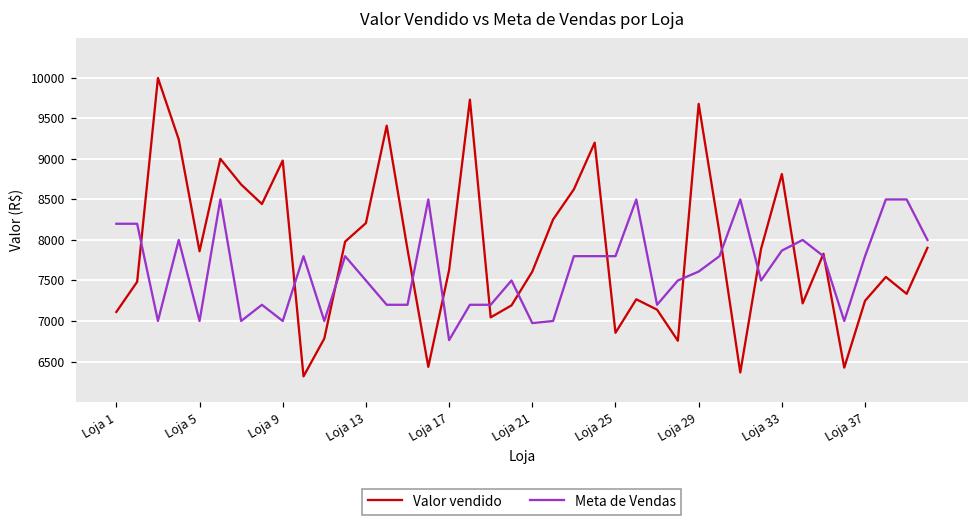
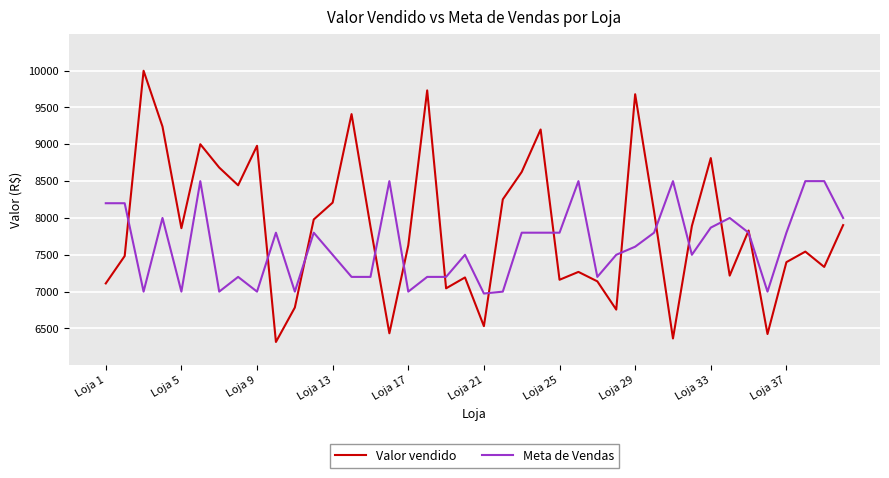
  {
    "Valor vendido": {
      "Loja 1": 7100,
      "Loja 5": 7900,
      "Loja 9": 9000,
      "Loja 13": 8200,
      "Loja 17": 7600,
-     "Loja 21": 7600,
-     "Loja 25": 6900,
+     "Loja 21": 6500,
+     "Loja 25": 7200,
      "Loja 29": 9700,
      "Loja 33": 8800,
-     "Loja 37": 7200
+     "Loja 37": 7400
    },
    "Meta de Vendas": {
      "Loja 1": 8200,
      "Loja 5": 7000,
      "Loja 9": 7000,
      "Loja 13": 7500,
-     "Loja 17": 6800,
+     "Loja 17": 7000,
      "Loja 21": 7000,
      "Loja 25": 7800,
      "Loja 29": 7600,
      "Loja 33": 7900,
      "Loja 37": 7800
    }
  }
